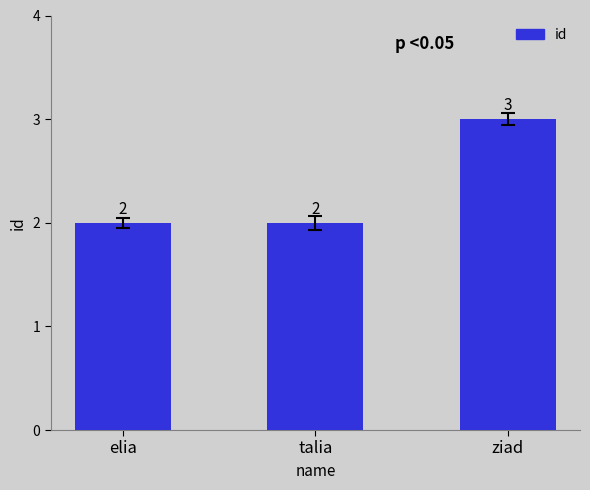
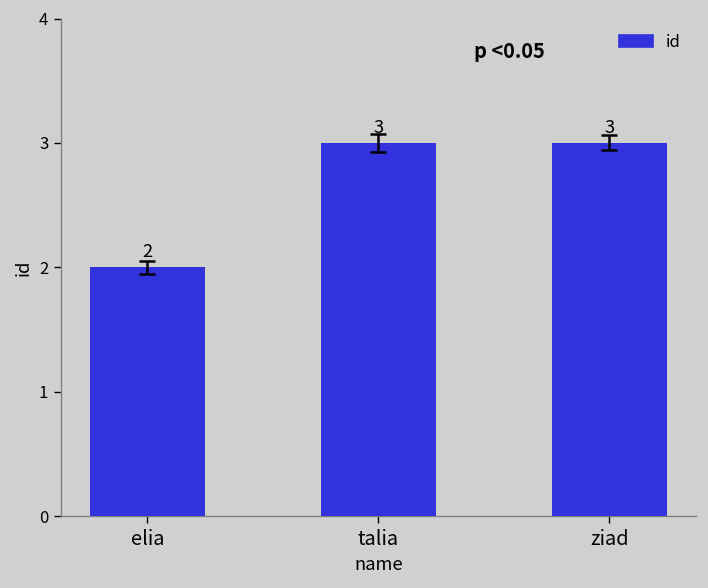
  {
    "id": {
-     "talia": 2
+     "talia": 3
    }
  }
